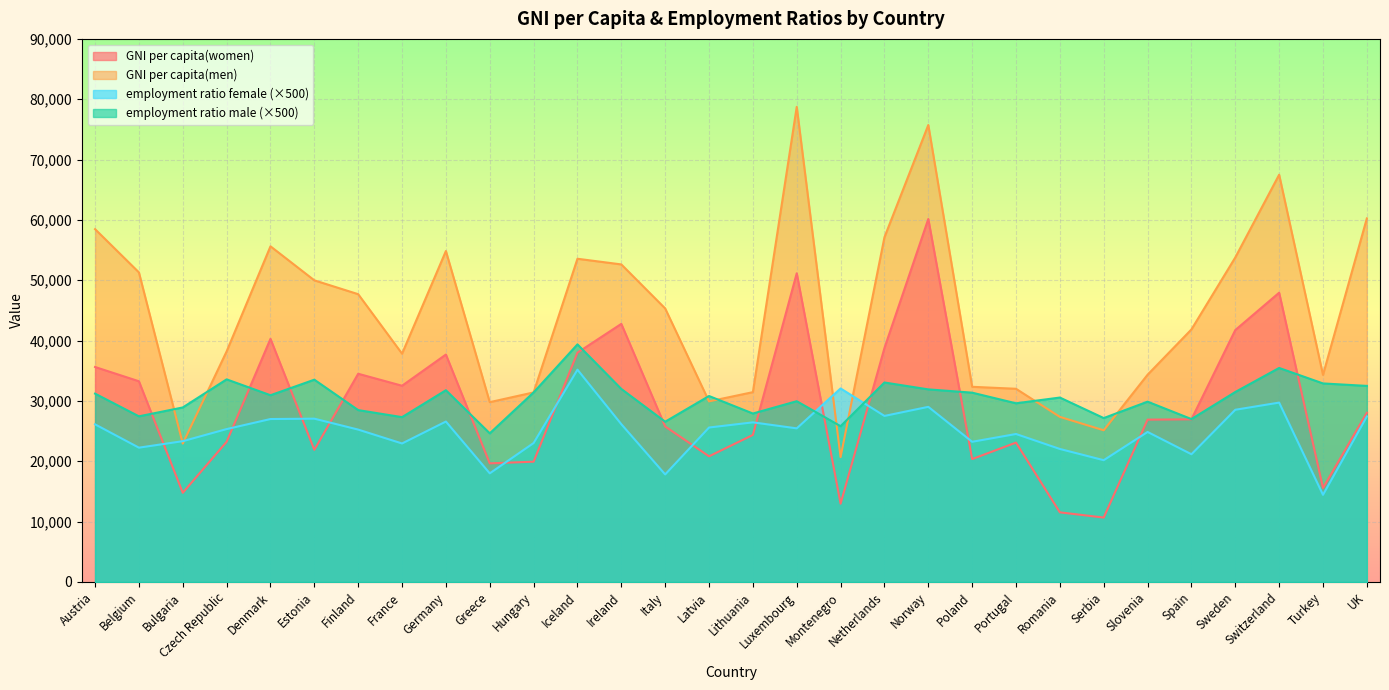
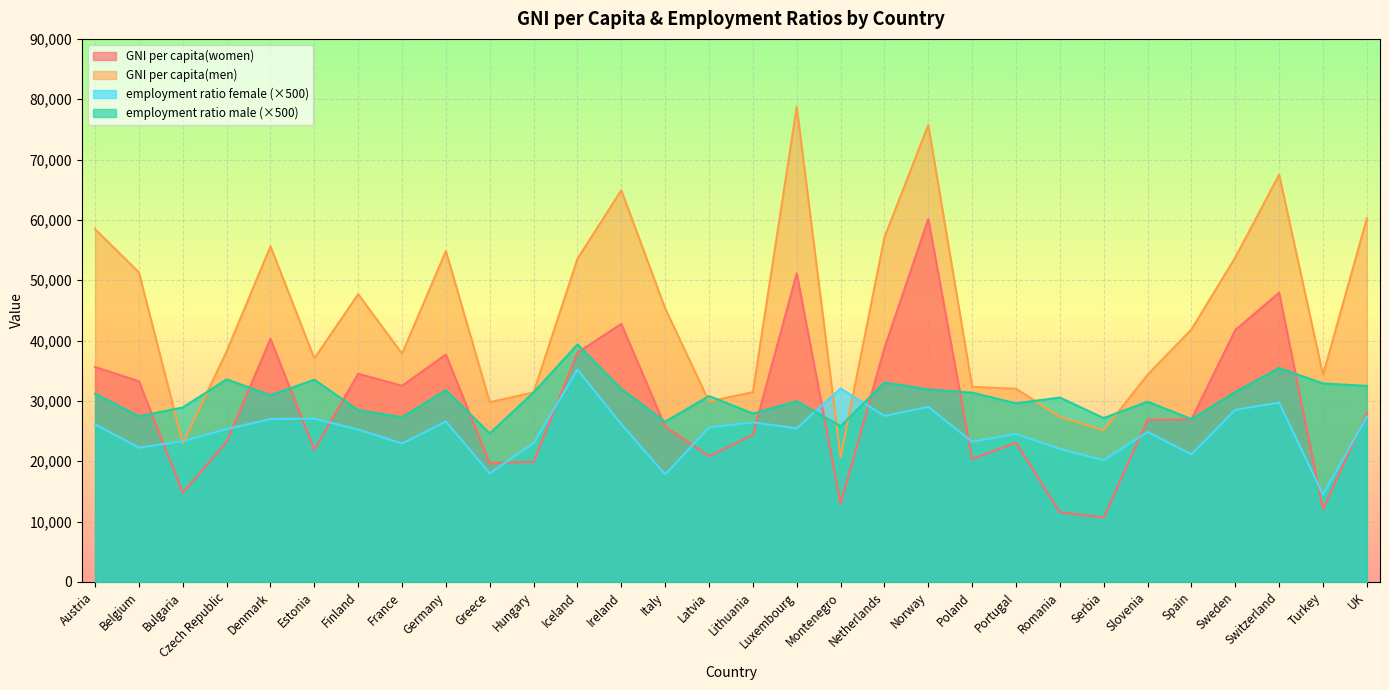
  {
    "GNI per capita(women)": {
      "Austria": "36,000",
      "Belgium": "33,000",
      "Bulgaria": "15,000",
      "Czech Republic": "23,000",
      "Denmark": "40,000",
      "Estonia": "22,000",
      "Finland": "35,000",
      "France": "33,000",
      "Germany": "38,000",
      "Greece": "20,000",
      "Hungary": "20,000",
      "Iceland": "38,000",
      "Ireland": "43,000",
      "Italy": "26,000",
      "Latvia": "21,000",
      "Lithuania": "24,000",
      "Luxembourg": "51,000",
      "Montenegro": "13,000",
      "Netherlands": "39,000",
      "Norway": "60,000",
      "Poland": "20,000",
      "Portugal": "23,000",
      "Romania": "12,000",
      "Serbia": "11,000",
      "Slovenia": "27,000",
      "Sweden": "42,000",
      "Switzerland": "48,000",
-     "Turkey": "16,000",
+     "Turkey": "12,000",
      "UK": "28,000"
    },
    "GNI per capita(men)": {
      "Austria": "58,000",
      "Belgium": "51,000",
      "Czech Republic": "38,000",
      "Denmark": "56,000",
-     "Estonia": "50,000",
+     "Estonia": "37,000",
      "Finland": "48,000",
      "France": "38,000",
      "Germany": "55,000",
      "Greece": "30,000",
      "Iceland": "54,000",
-     "Ireland": "53,000",
+     "Ireland": "65,000",
      "Italy": "45,000",
      "Latvia": "30,000",
      "Lithuania": "31,000",
      "Luxembourg": "79,000",
      "Montenegro": "21,000",
      "Netherlands": "57,000",
      "Norway": "76,000",
      "Poland": "32,000",
      "Portugal": "32,000",
      "Romania": "27,000",
      "Serbia": "25,000",
      "Slovenia": "34,000",
      "Spain": "42,000",
      "Sweden": "54,000",
      "Switzerland": "67,000",
      "Turkey": "34,000",
      "UK": "60,000"
    },
    "employment ratio female (×500)": {
      "Austria": "26,000",
      "Belgium": "22,000",
      "Czech Republic": "25,000",
      "Denmark": "27,000",
      "Estonia": "27,000",
      "Finland": "25,000",
      "France": "23,000",
      "Germany": "27,000",
      "Greece": "18,000",
      "Hungary": "23,000",
      "Iceland": "35,000",
      "Ireland": "26,000",
      "Italy": "18,000",
      "Latvia": "26,000",
      "Lithuania": "26,000",
      "Luxembourg": "25,000",
      "Montenegro": "32,000",
      "Netherlands": "28,000",
      "Norway": "29,000",
      "Poland": "23,000",
      "Portugal": "25,000",
      "Romania": "22,000",
      "Serbia": "20,000",
      "Slovenia": "25,000",
      "Spain": "21,000",
      "Sweden": "29,000",
      "Switzerland": "30,000",
      "Turkey": "14,000",
      "UK": "27,000"
    },
    "employment ratio male (×500)": {
      "Austria": "31,000",
      "Belgium": "27,000",
      "Bulgaria": "29,000",
      "Czech Republic": "34,000",
      "Denmark": "31,000",
      "Estonia": "34,000",
      "Finland": "28,000",
      "France": "27,000",
      "Germany": "32,000",
      "Greece": "25,000",
      "Iceland": "39,000",
      "Ireland": "32,000",
      "Italy": "27,000",
      "Latvia": "31,000",
      "Lithuania": "28,000",
      "Luxembourg": "30,000",
      "Montenegro": "26,000",
      "Netherlands": "33,000",
      "Norway": "32,000",
      "Poland": "31,000",
      "Portugal": "30,000",
      "Romania": "31,000",
      "Serbia": "27,000",
      "Slovenia": "30,000",
      "Sweden": "31,000",
      "Switzerland": "35,000",
      "Turkey": "33,000",
      "UK": "32,000"
    }
  }
